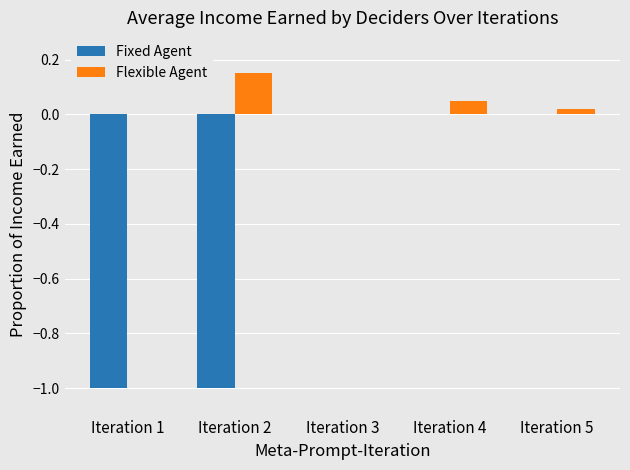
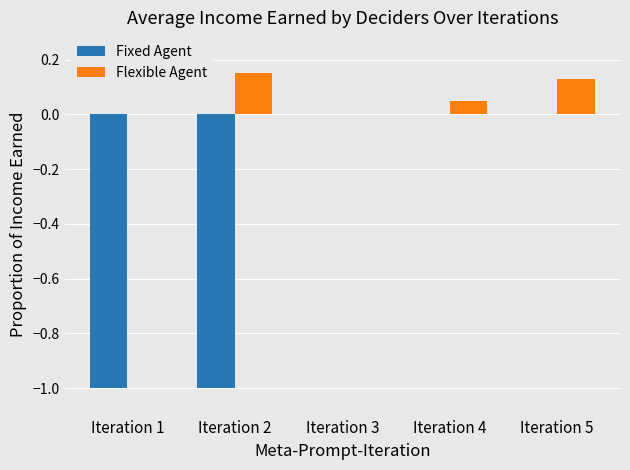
  {
    "Fixed Agent": {
      "Iteration 1": -1.00,
      "Iteration 2": -1.00,
      "Iteration 3": 0.00,
      "Iteration 4": 0.00,
      "Iteration 5": 0.00
    },
    "Flexible Agent": {
      "Iteration 1": 0.00,
      "Iteration 2": 0.15,
      "Iteration 3": 0.00,
      "Iteration 4": 0.05,
-     "Iteration 5": 0.02
+     "Iteration 5": 0.13
    }
  }
